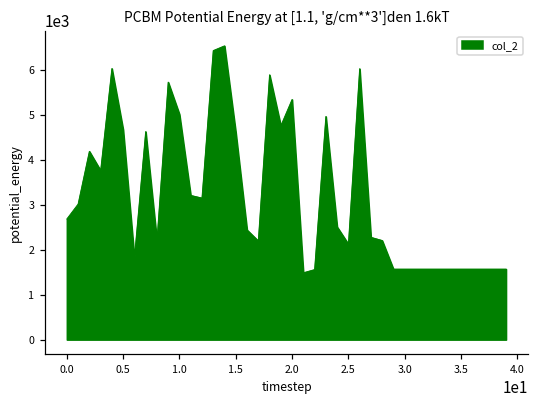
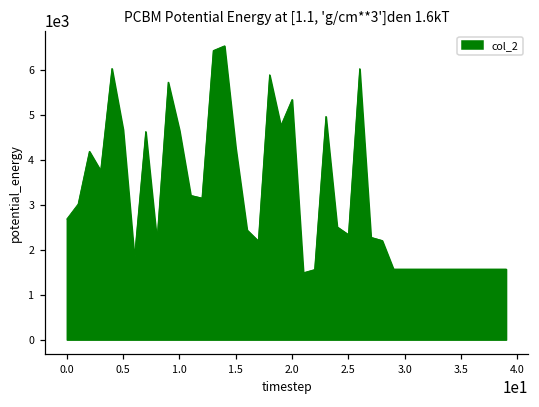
  {
    "0.0": 2700,
    "0.5": 4700,
-   "1.0": 5000,
-   "1.5": 4600,
+   "1.0": 4700,
+   "1.5": 4300,
    "2.0": 5300,
-   "2.5": 2100,
+   "2.5": 2300,
    "3.0": 1600,
    "3.5": 1600
  }
